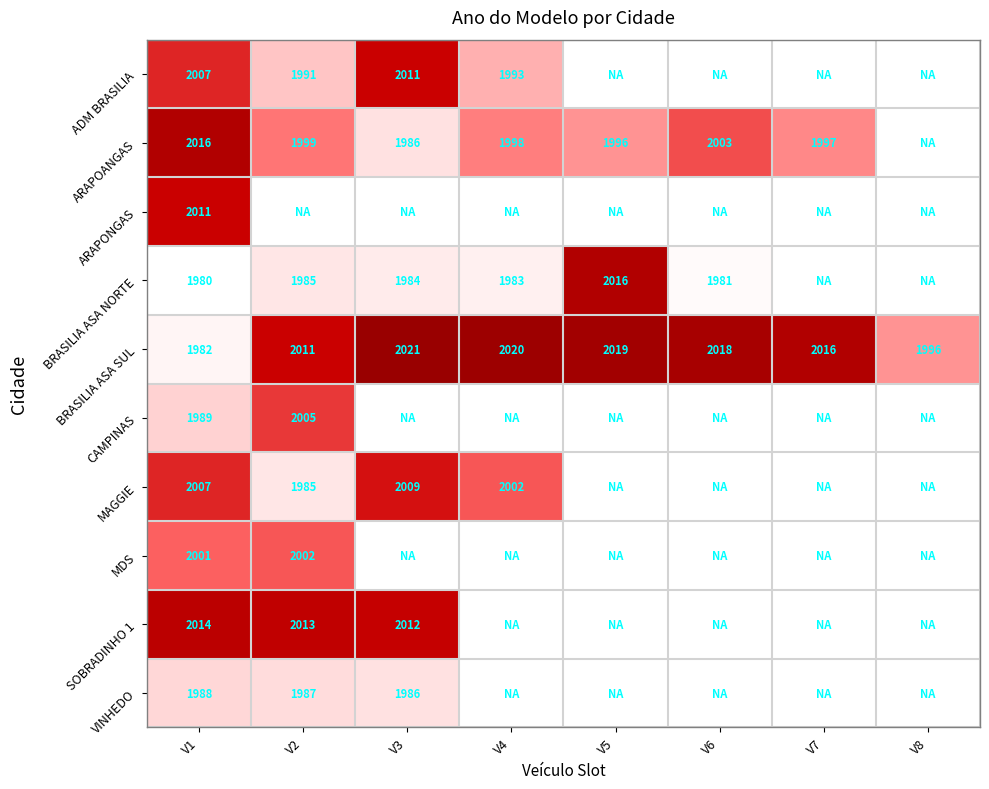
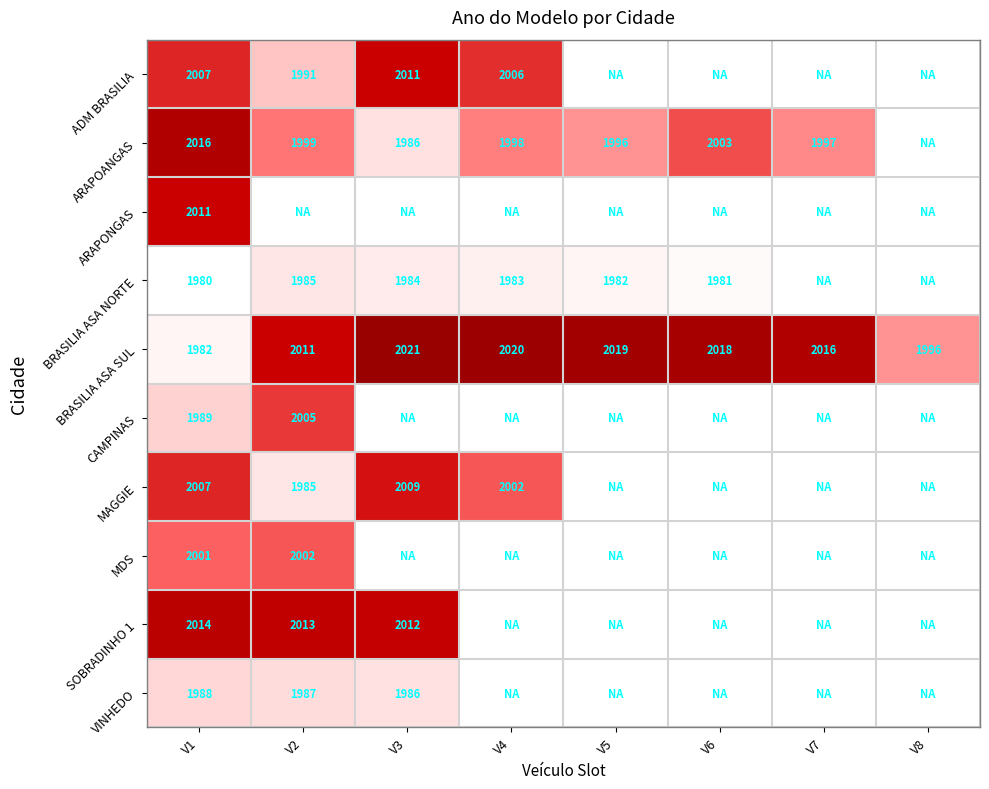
  {
    "ADM BRASILIA": {
      "V1": 2007,
      "V2": 1991,
      "V3": 2011,
-     "V4": 1993
+     "V4": 2006
    },
    "ARAPOANGAS": {
      "V1": 2016,
      "V2": 1999,
      "V3": 1986,
      "V4": 1998,
      "V5": 1996,
      "V6": 2003,
      "V7": 1997
    },
    "ARAPONGAS": {
      "V1": 2011
    },
    "BRASILIA ASA NORTE": {
      "V1": 1980,
      "V2": 1985,
      "V3": 1984,
      "V4": 1983,
-     "V5": 2016,
+     "V5": 1982,
      "V6": 1981
    },
    "BRASILIA ASA SUL": {
      "V1": 1982,
      "V2": 2011,
      "V3": 2021,
      "V4": 2020,
      "V5": 2019,
      "V6": 2018,
      "V7": 2016,
      "V8": 1996
    },
    "CAMPINAS": {
      "V1": 1989,
      "V2": 2005
    },
    "MAGGIE": {
      "V1": 2007,
      "V2": 1985,
      "V3": 2009,
      "V4": 2002
    },
    "MDS": {
      "V1": 2001,
      "V2": 2002
    },
    "SOBRADINHO 1": {
      "V1": 2014,
      "V2": 2013,
      "V3": 2012
    },
    "VINHEDO": {
      "V1": 1988,
      "V2": 1987,
      "V3": 1986
    }
  }
